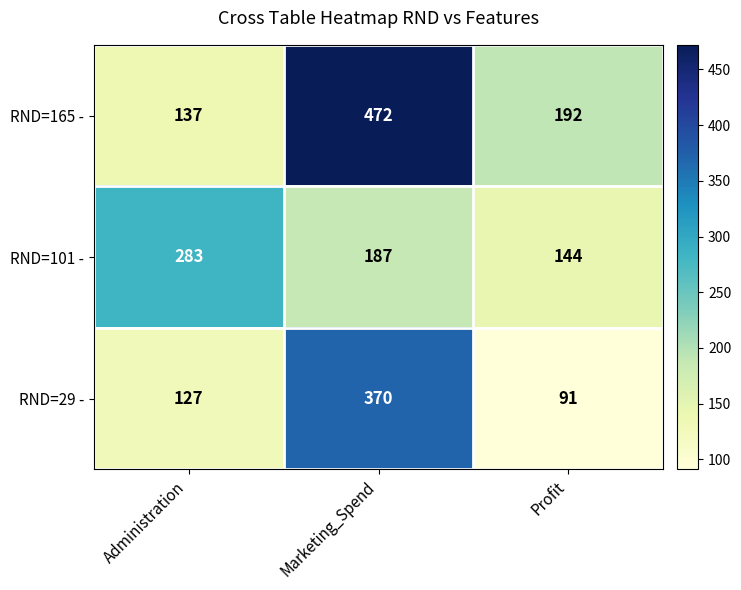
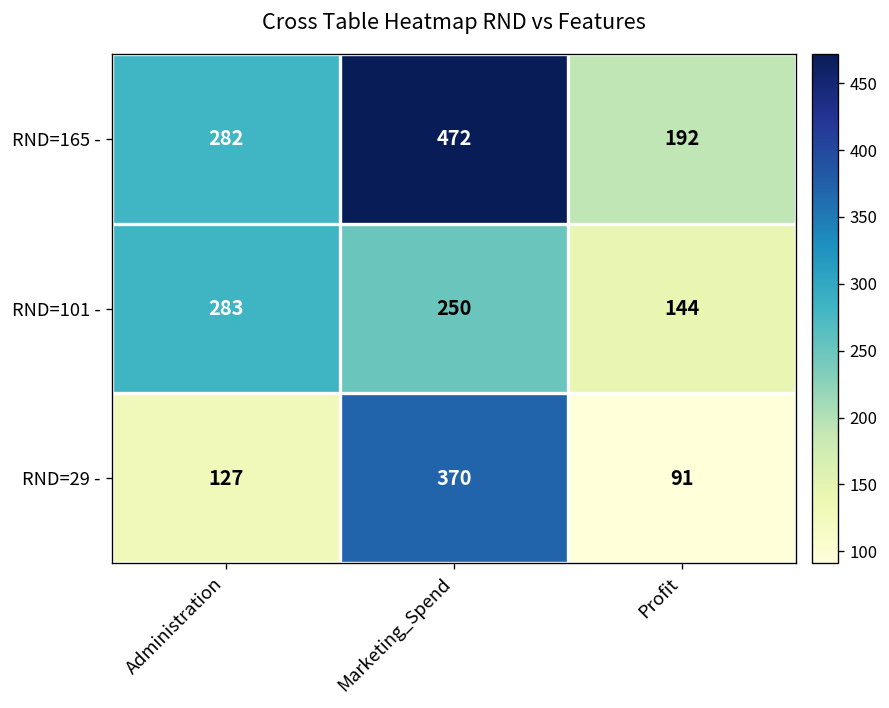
  {
    "RND=165 -": {
-     "Administration": 137,
+     "Administration": 282,
      "Marketing_Spend": 472,
      "Profit": 192
    },
    "RND=101 -": {
      "Administration": 283,
-     "Marketing_Spend": 187,
+     "Marketing_Spend": 250,
      "Profit": 144
    },
    "RND=29 -": {
      "Administration": 127,
      "Marketing_Spend": 370,
      "Profit": 91
    }
  }
